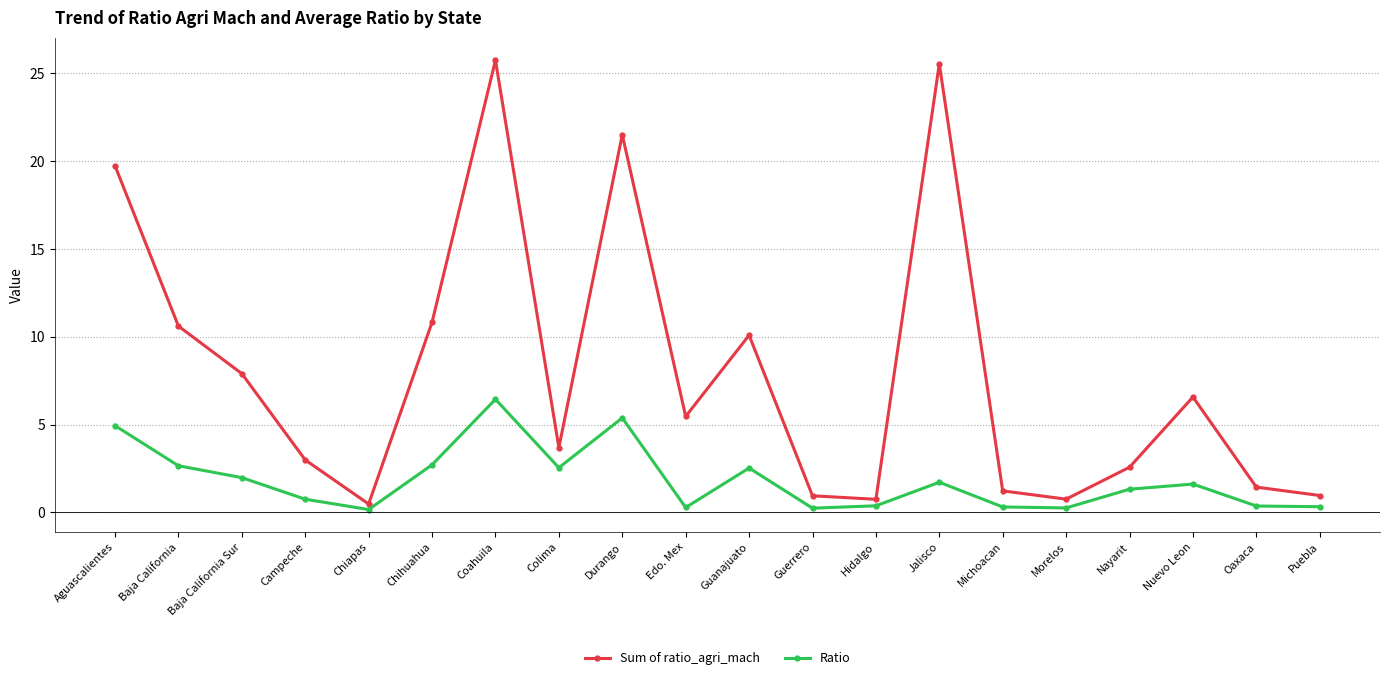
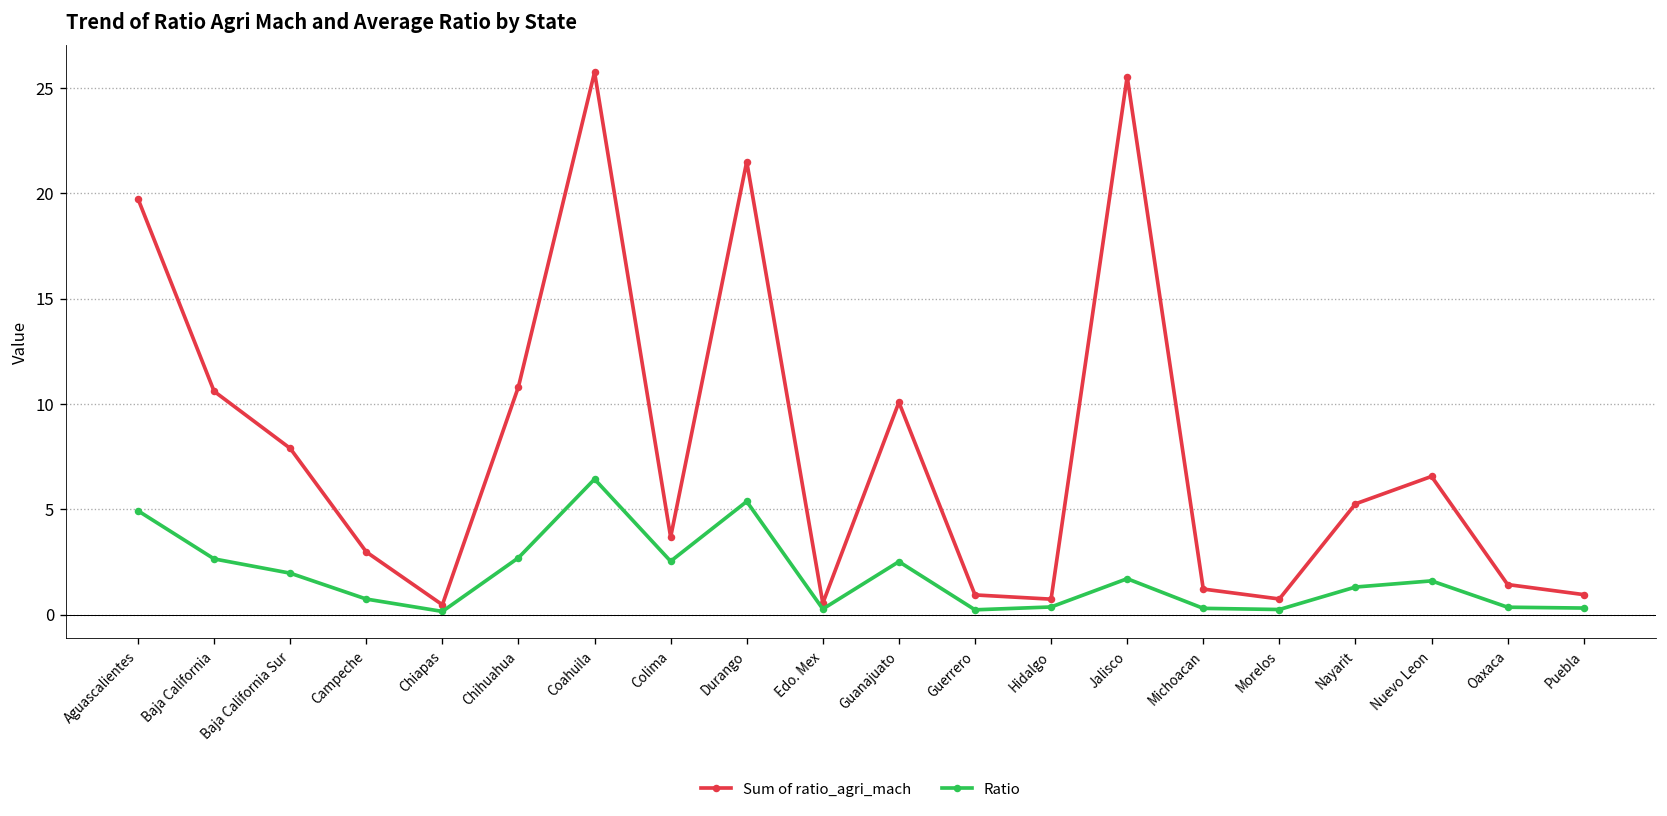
  {
    "Sum of ratio_agri_mach": {
      "Aguascalientes": 19.7,
      "Baja California": 10.6,
      "Baja California Sur": 7.9,
      "Campeche": 3.0,
      "Chiapas": 0.5,
      "Chihuahua": 10.8,
      "Coahuila": 25.8,
      "Colima": 3.7,
      "Durango": 21.5,
-     "Edo. Mex": 5.5,
+     "Edo. Mex": 0.5,
      "Guanajuato": 10.1,
      "Guerrero": 0.9,
      "Hidalgo": 0.7,
      "Jalisco": 25.5,
      "Michoacan": 1.2,
      "Morelos": 0.7,
-     "Nayarit": 2.6,
+     "Nayarit": 5.3,
      "Nuevo Leon": 6.6,
      "Oaxaca": 1.4,
      "Puebla": 1.0
    },
    "Ratio": {
      "Aguascalientes": 4.9,
      "Baja California": 2.7,
      "Baja California Sur": 2.0,
      "Campeche": 0.7,
      "Chiapas": 0.2,
      "Chihuahua": 2.7,
      "Coahuila": 6.4,
      "Colima": 2.5,
      "Durango": 5.4,
      "Edo. Mex": 0.3,
      "Guanajuato": 2.5,
      "Guerrero": 0.2,
      "Hidalgo": 0.4,
      "Jalisco": 1.7,
      "Michoacan": 0.3,
      "Morelos": 0.2,
      "Nayarit": 1.3,
      "Nuevo Leon": 1.6,
      "Oaxaca": 0.4,
      "Puebla": 0.3
    }
  }
